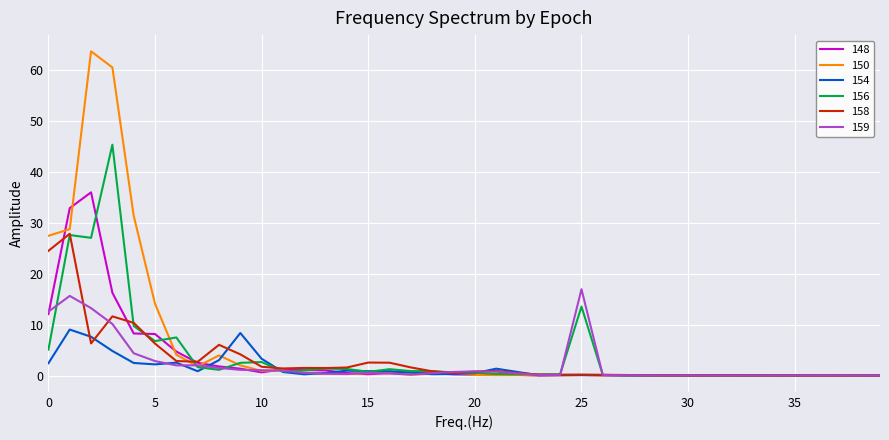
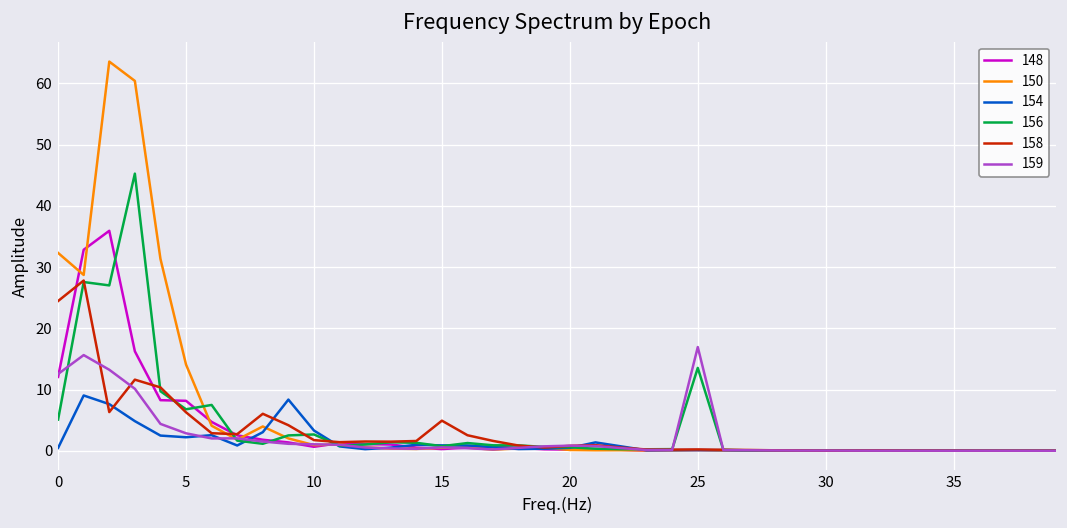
  {
    "148": {
      "5": 8
    },
    "150": {
-     "0": 27,
+     "0": 32,
      "5": 14
    },
    "154": {
-     "0": 2,
+     "0": 0,
      "5": 2,
      "10": 3
    },
    "156": {
      "0": 5,
      "10": 3,
      "25": 14
    },
    "158": {
      "0": 24,
      "10": 2,
-     "15": 3
+     "15": 5
    },
    "159": {
      "5": 3,
      "25": 17
    }
  }
